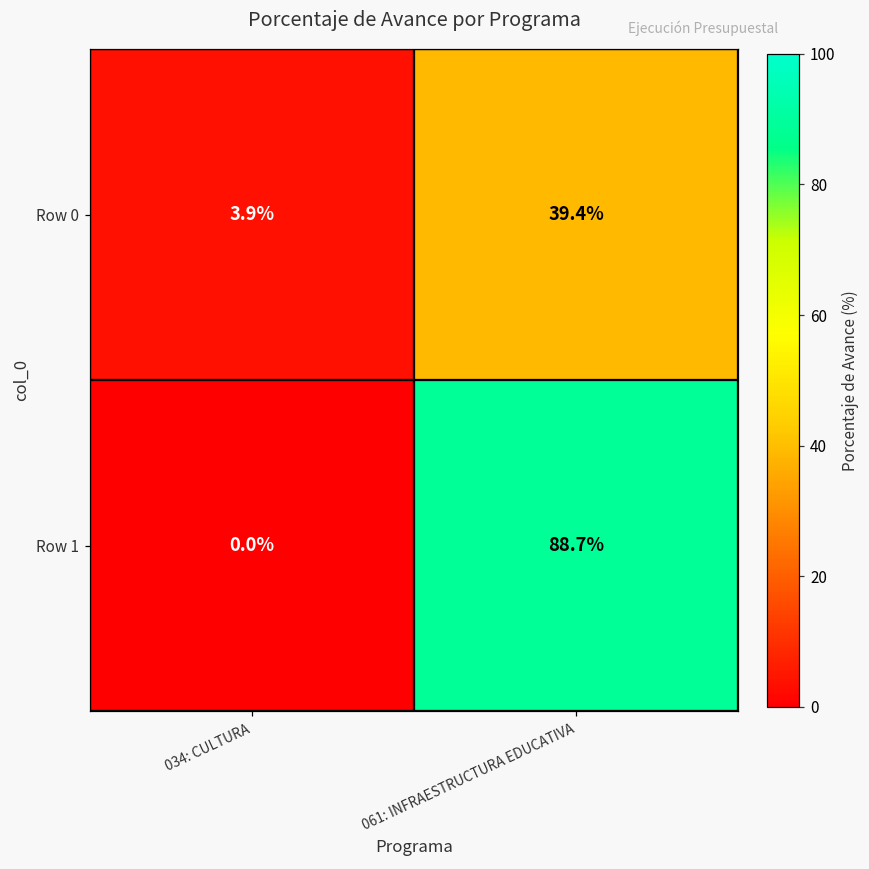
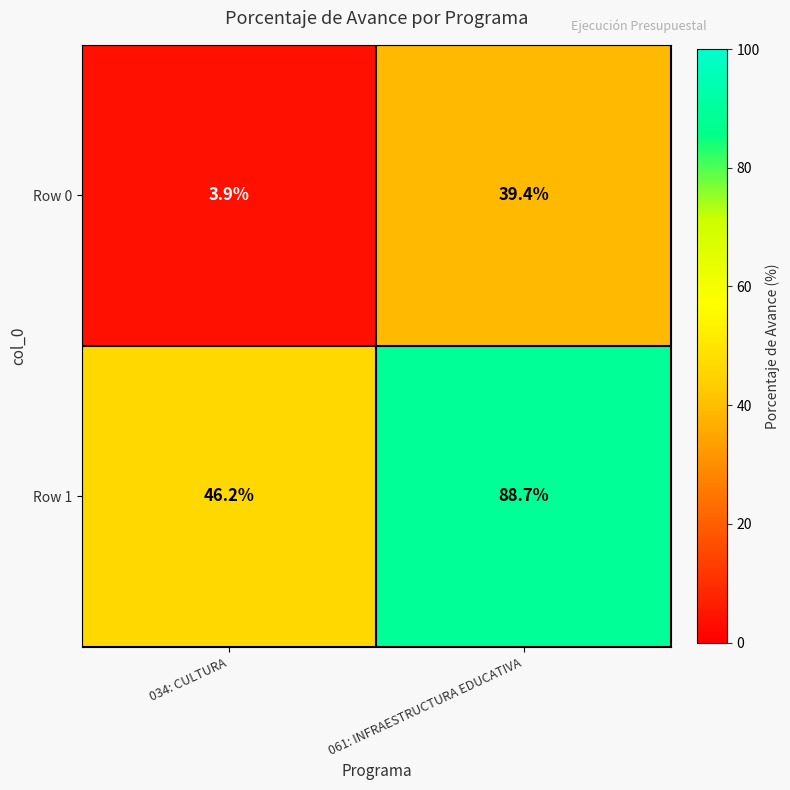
  {
    "Row 0": {
      "034: CULTURA": "3.9%",
      "061: INFRAESTRUCTURA EDUCATIVA": "39.4%"
    },
    "Row 1": {
-     "034: CULTURA": "0.0%",
+     "034: CULTURA": "46.2%",
      "061: INFRAESTRUCTURA EDUCATIVA": "88.7%"
    }
  }
